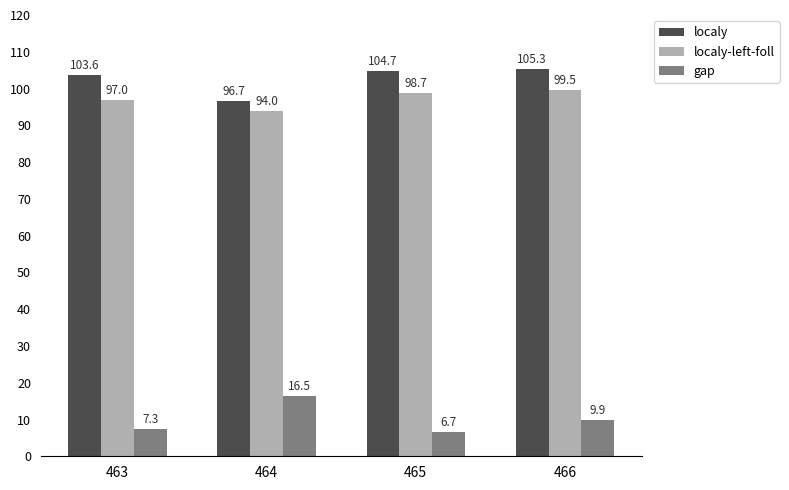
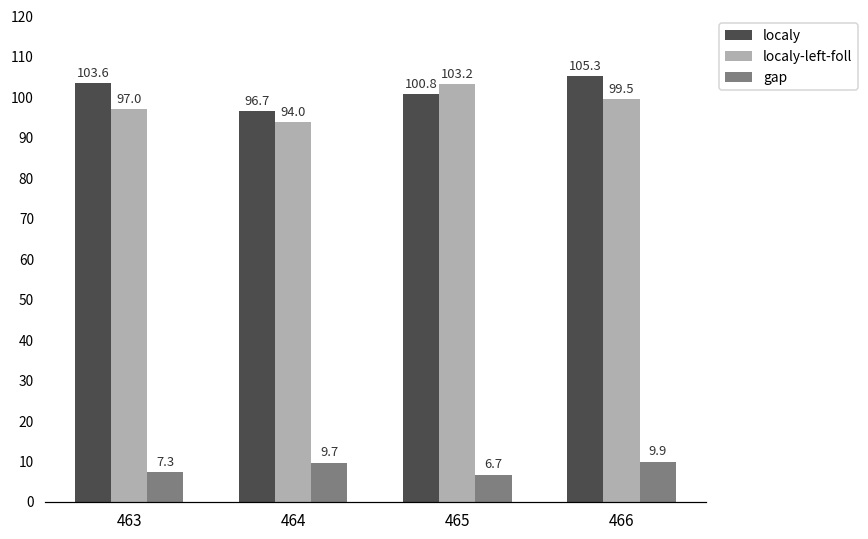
  {
    "localy": {
      "463": 103.6,
      "464": 96.7,
-     "465": 104.7,
+     "465": 100.8,
      "466": 105.3
    },
    "localy-left-foll": {
      "463": 97.0,
      "464": 94.0,
-     "465": 98.7,
+     "465": 103.2,
      "466": 99.5
    },
    "gap": {
      "463": 7.3,
-     "464": 16.5,
+     "464": 9.7,
      "465": 6.7,
      "466": 9.9
    }
  }
